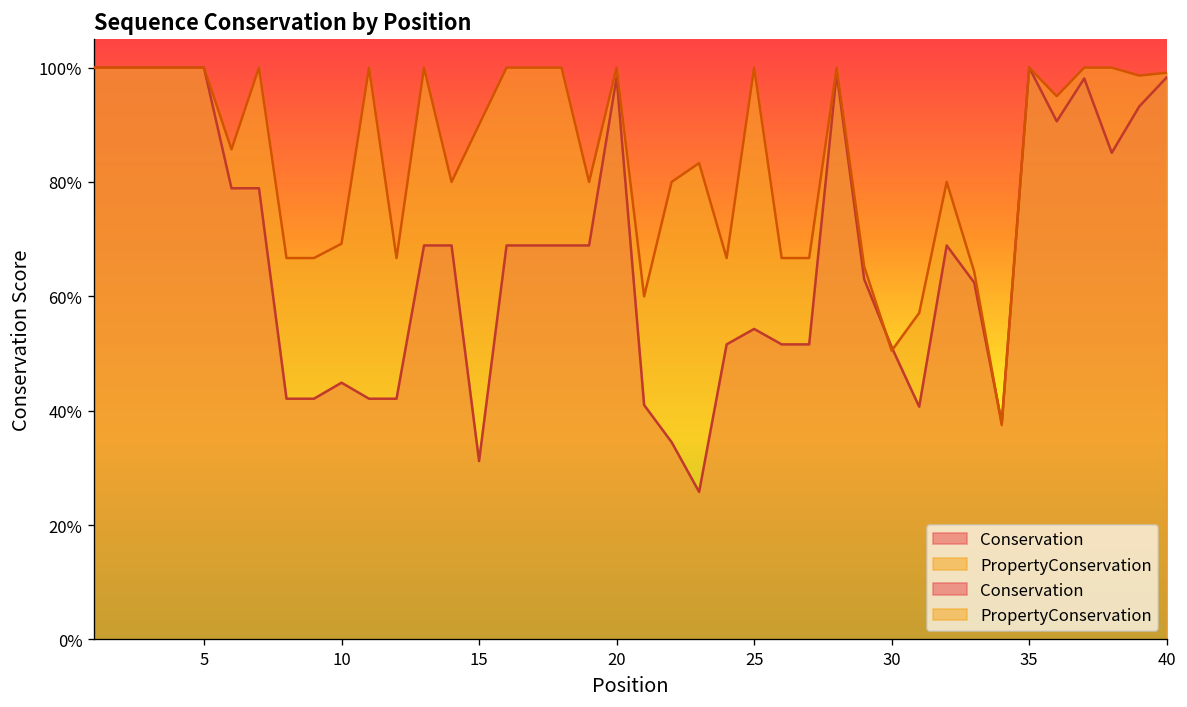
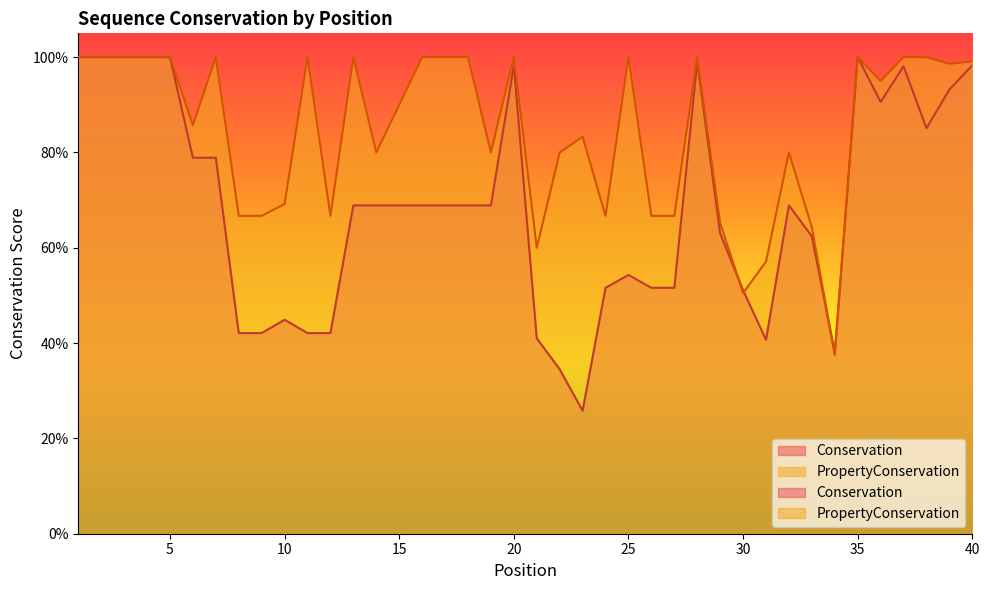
  {
    "Conservation": {
      "10": "45%",
-     "15": "31%",
+     "15": "69%",
      "20": "98%",
      "25": "54%",
      "30": "51%",
      "40": "98%"
    },
    "PropertyConservation": {
      "10": "69%",
      "15": "90%",
      "20": "100%",
      "25": "100%",
      "30": "51%",
      "40": "99%"
    }
  }
